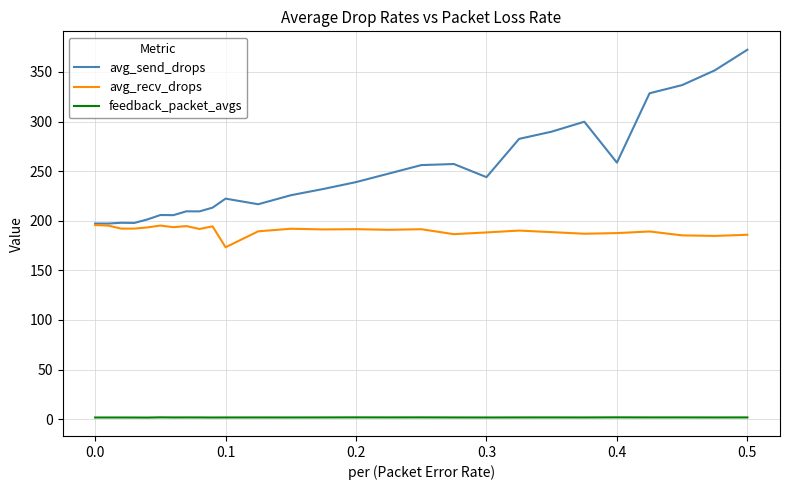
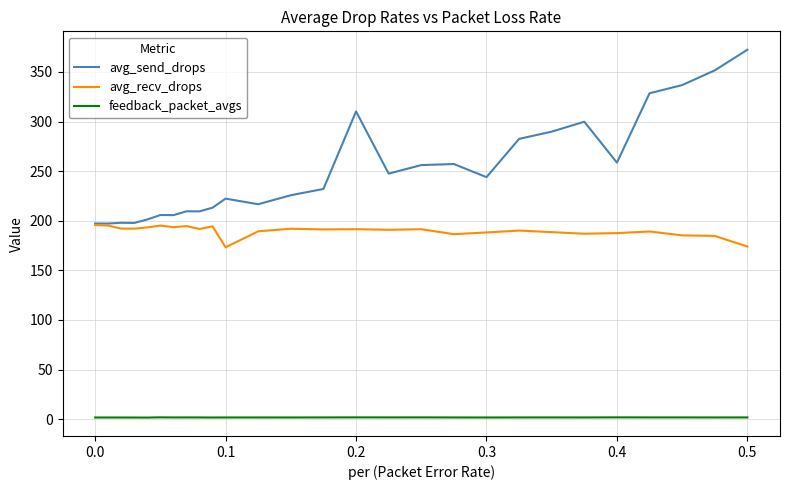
  {
    "avg_send_drops": {
      "0.1": 220,
-     "0.2": 240,
+     "0.2": 310,
      "0.3": 240,
      "0.4": 260,
      "0.5": 370
    },
    "avg_recv_drops": {
      "0.1": 170,
      "0.2": 190,
      "0.3": 190,
      "0.4": 190,
-     "0.5": 190
+     "0.5": 170
    },
    "feedback_packet_avgs": {
      "0.0": 0,
      "0.1": 0,
      "0.2": 0,
      "0.3": 0,
      "0.4": 0,
      "0.5": 0
    }
  }
